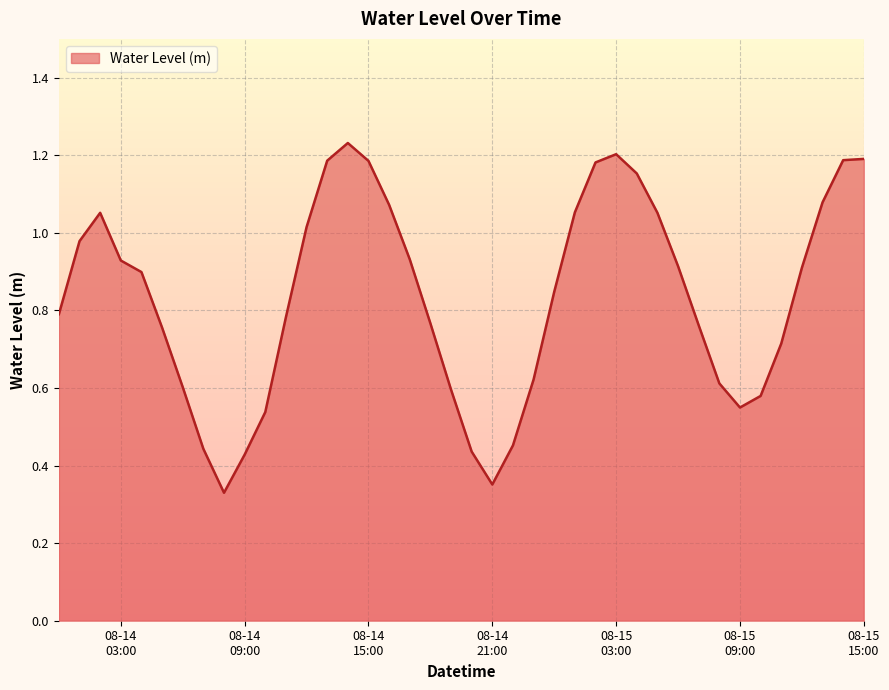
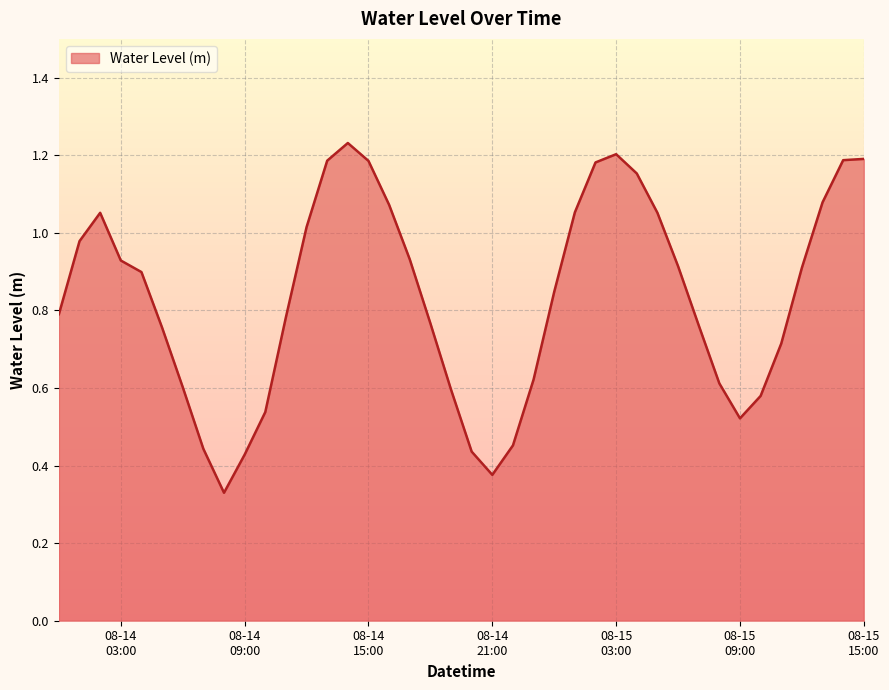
  {
    "08-14 03:00": 0.93,
    "08-14 09:00": 0.43,
    "08-14 15:00": 1.19,
-   "08-14 21:00": 0.35,
+   "08-14 21:00": 0.38,
    "08-15 03:00": 1.20,
-   "08-15 09:00": 0.55,
+   "08-15 09:00": 0.52,
    "08-15 15:00": 1.19
  }
